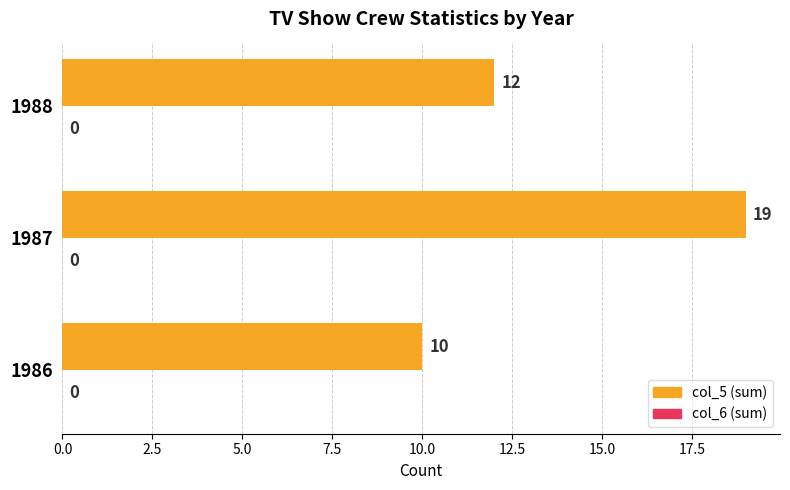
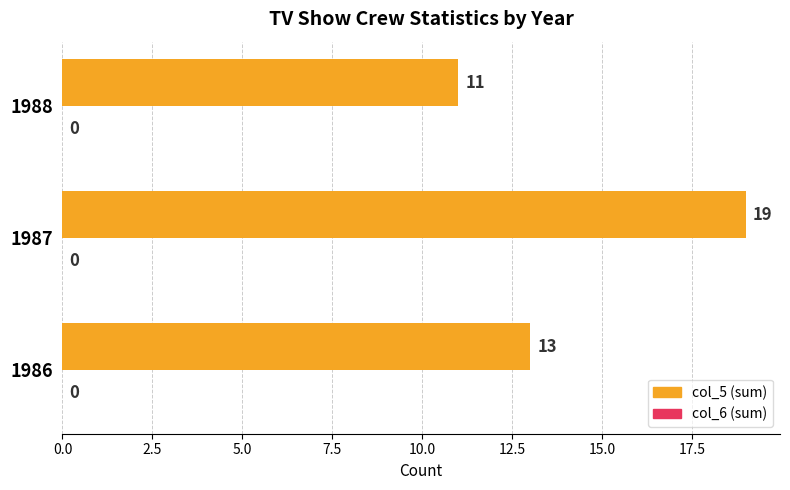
  {
    "col_5 (sum)": {
-     "1988": 12,
+     "1988": 11,
      "1987": 19,
-     "1986": 10
+     "1986": 13
    },
    "col_6 (sum)": {
      "1988": 0,
      "1987": 0,
      "1986": 0
    }
  }
